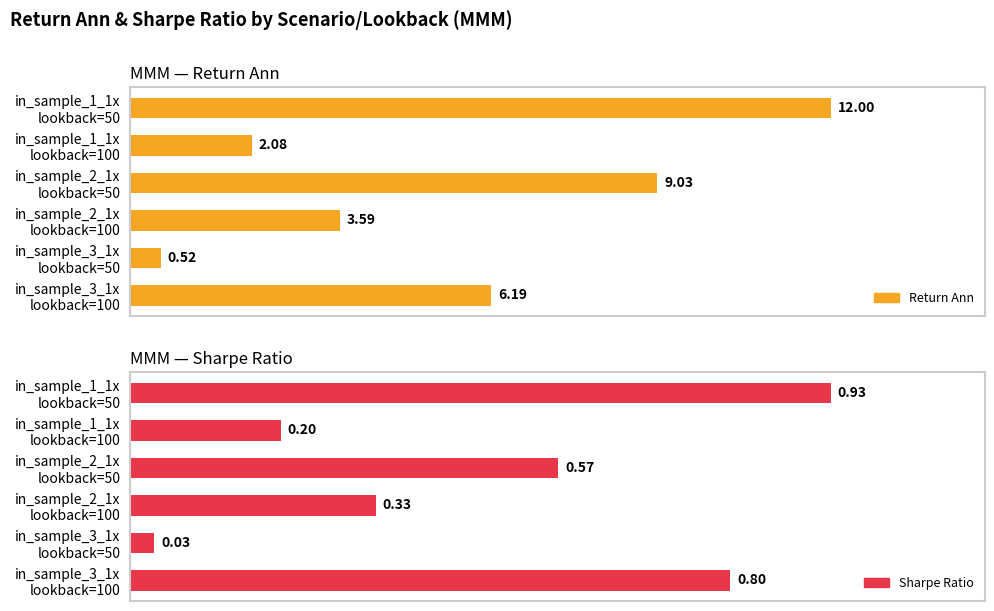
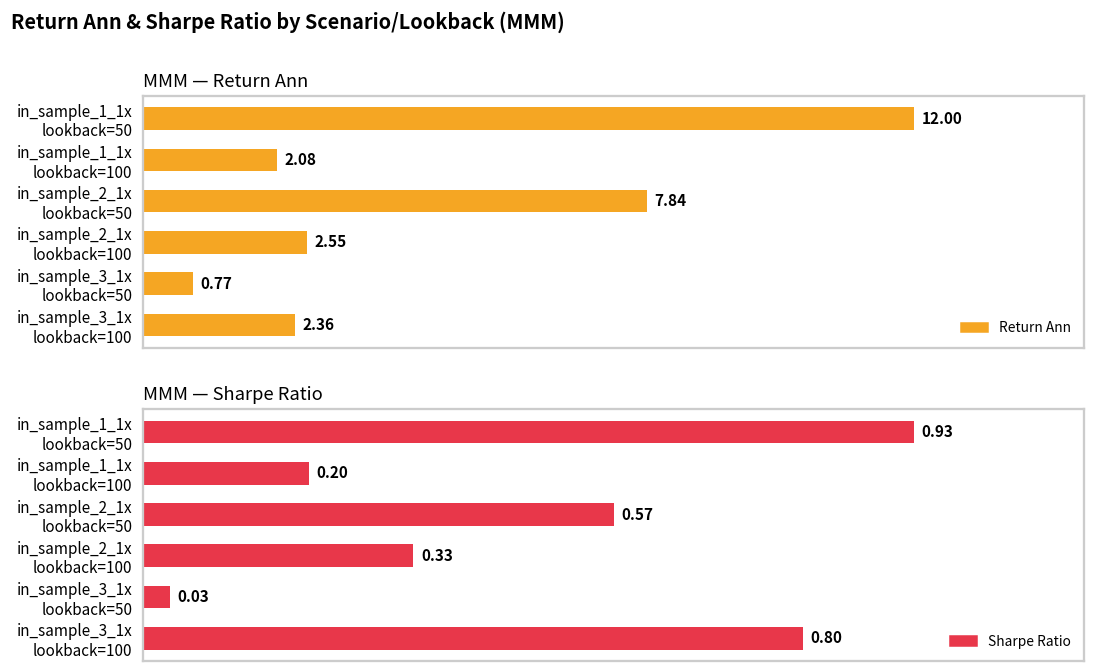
  {
    "MMM — Return Ann": {
      "in_sample_1_1x lookback=50": 12.00,
      "in_sample_1_1x lookback=100": 2.08,
-     "in_sample_2_1x lookback=50": 9.03,
-     "in_sample_2_1x lookback=100": 3.59,
-     "in_sample_3_1x lookback=50": 0.52,
-     "in_sample_3_1x lookback=100": 6.19
+     "in_sample_2_1x lookback=50": 7.84,
+     "in_sample_2_1x lookback=100": 2.55,
+     "in_sample_3_1x lookback=50": 0.77,
+     "in_sample_3_1x lookback=100": 2.36
    },
    "MMM — Sharpe Ratio": {
      "in_sample_1_1x lookback=50": 0.93,
      "in_sample_1_1x lookback=100": 0.20,
      "in_sample_2_1x lookback=50": 0.57,
      "in_sample_2_1x lookback=100": 0.33,
      "in_sample_3_1x lookback=50": 0.03,
      "in_sample_3_1x lookback=100": 0.80
    }
  }
